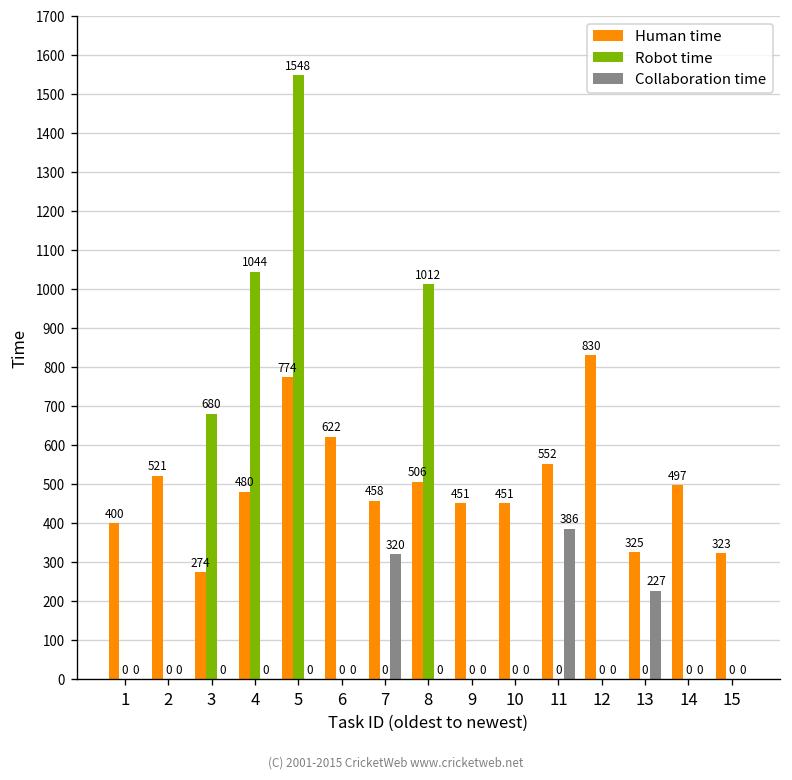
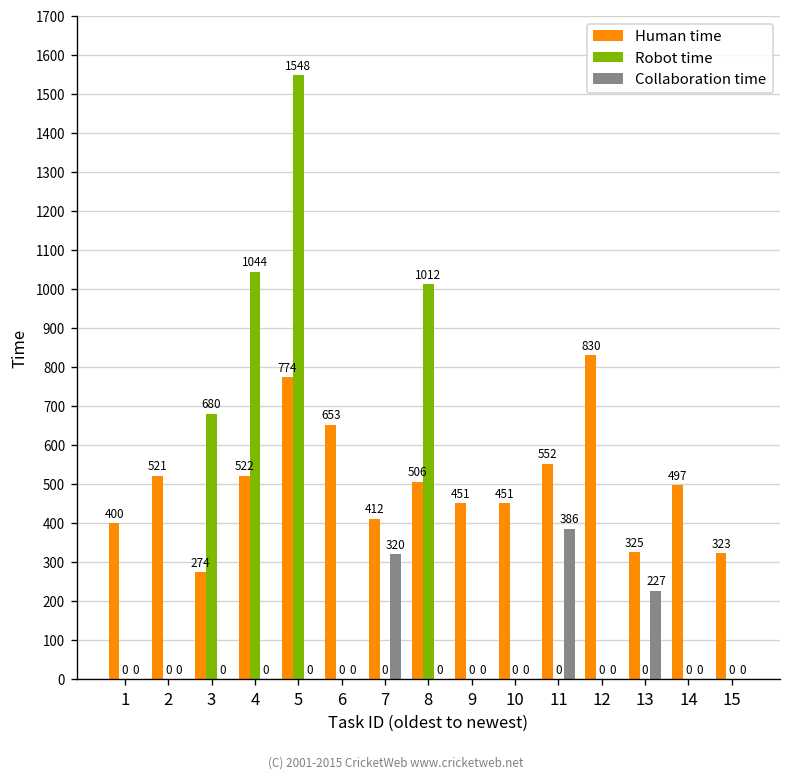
  {
    "Human time": {
      "1": 400,
      "2": 521,
      "3": 274,
-     "4": 480,
+     "4": 522,
      "5": 774,
-     "6": 622,
-     "7": 458,
+     "6": 653,
+     "7": 412,
      "8": 506,
      "9": 451,
      "10": 451,
      "11": 552,
      "12": 830,
      "13": 325,
      "14": 497,
      "15": 323
    },
    "Robot time": {
      "1": 0,
      "2": 0,
      "3": 680,
      "4": 1044,
      "5": 1548,
      "6": 0,
      "7": 0,
      "8": 1012,
      "9": 0,
      "10": 0,
      "11": 0,
      "12": 0,
      "13": 0,
      "14": 0,
      "15": 0
    },
    "Collaboration time": {
      "1": 0,
      "2": 0,
      "3": 0,
      "4": 0,
      "5": 0,
      "6": 0,
      "7": 320,
      "8": 0,
      "9": 0,
      "10": 0,
      "11": 386,
      "12": 0,
      "13": 227,
      "14": 0,
      "15": 0
    }
  }
